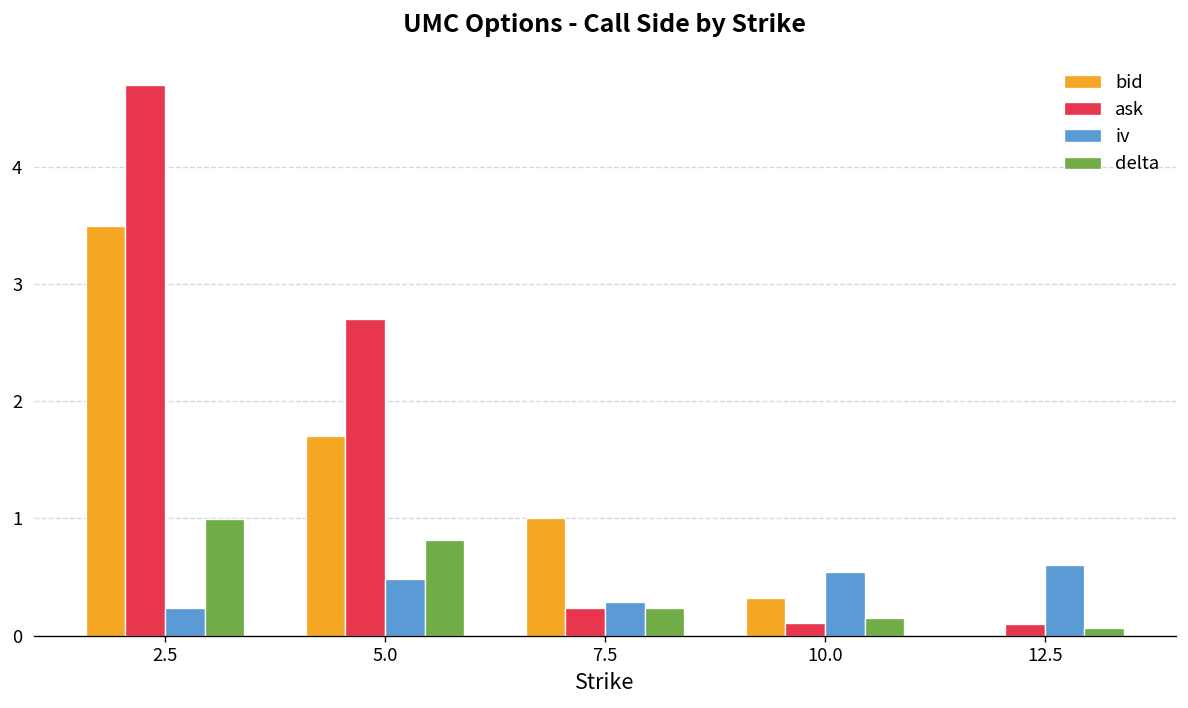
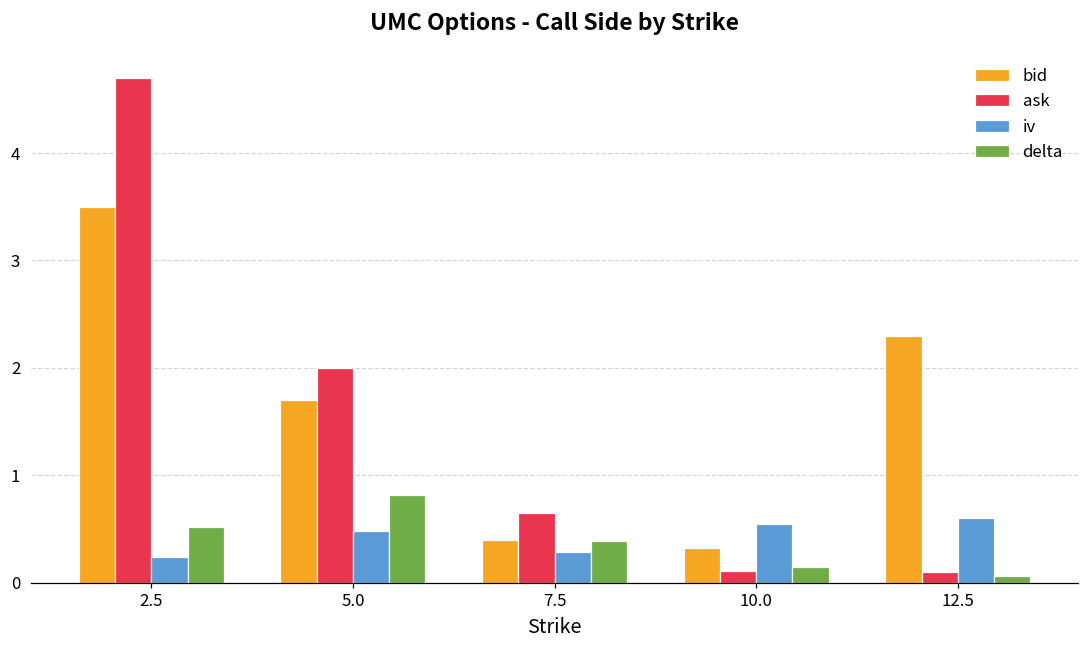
  {
    "bid": {
      "2.5": 3.5,
      "5.0": 1.7,
-     "7.5": 1.0,
+     "7.5": 0.4,
      "10.0": 0.3,
-     "12.5": 0.0
+     "12.5": 2.3
    },
    "ask": {
      "2.5": 4.7,
-     "5.0": 2.7,
-     "7.5": 0.2,
+     "5.0": 2.0,
+     "7.5": 0.7,
      "10.0": 0.1,
      "12.5": 0.1
    },
    "iv": {
      "2.5": 0.2,
      "5.0": 0.5,
      "7.5": 0.3,
      "10.0": 0.5,
      "12.5": 0.6
    },
    "delta": {
-     "2.5": 1.0,
+     "2.5": 0.5,
      "5.0": 0.8,
-     "7.5": 0.2,
+     "7.5": 0.4,
      "10.0": 0.1,
      "12.5": 0.1
    }
  }
